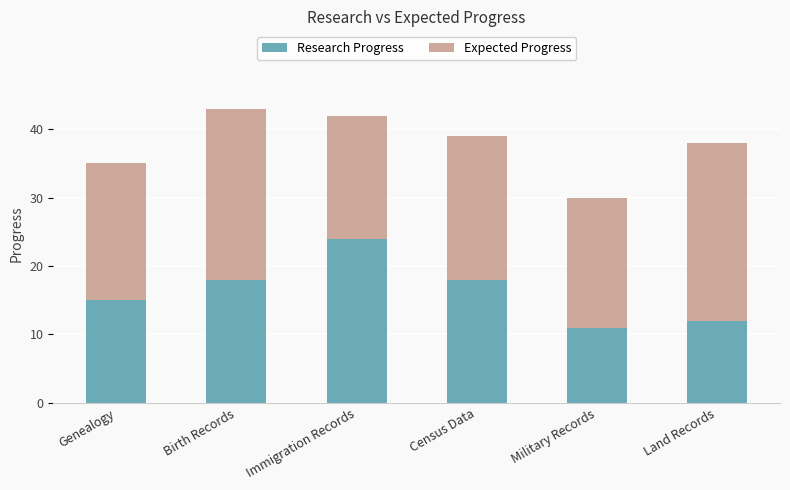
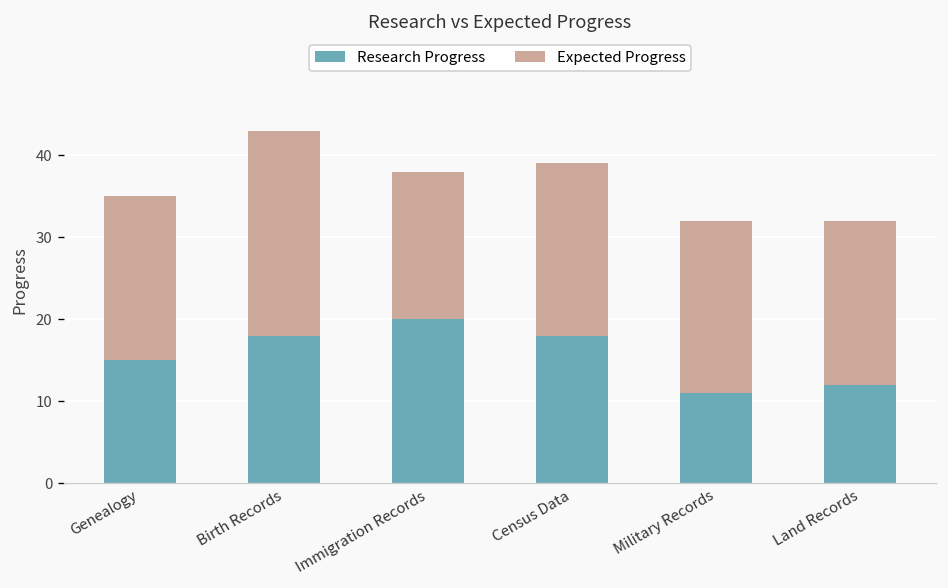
  {
    "Research Progress": {
      "Genealogy": 15,
      "Birth Records": 18,
-     "Immigration Records": 24,
+     "Immigration Records": 20,
      "Census Data": 18,
      "Military Records": 11,
      "Land Records": 12
    },
    "Expected Progress": {
      "Genealogy": 20,
      "Birth Records": 25,
      "Immigration Records": 18,
      "Census Data": 21,
-     "Military Records": 19,
-     "Land Records": 26
+     "Military Records": 21,
+     "Land Records": 20
    }
  }
